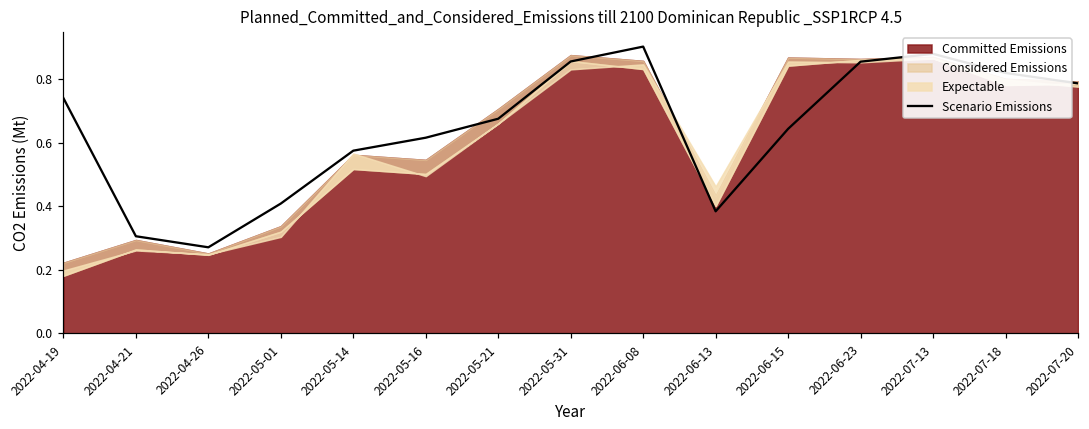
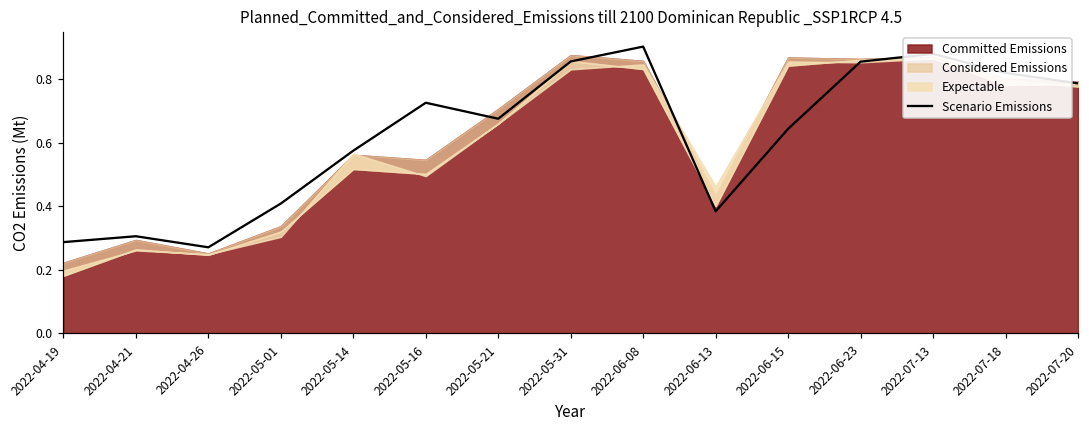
  {
    "Scenario Emissions": {
-     "2022-04-19": 0.74,
+     "2022-04-19": 0.29,
      "2022-04-21": 0.31,
      "2022-04-26": 0.27,
      "2022-05-01": 0.41,
-     "2022-05-16": 0.62,
+     "2022-05-16": 0.73,
      "2022-05-21": 0.68,
      "2022-06-08": 0.90,
      "2022-06-13": 0.38,
      "2022-06-15": 0.64
    }
  }
